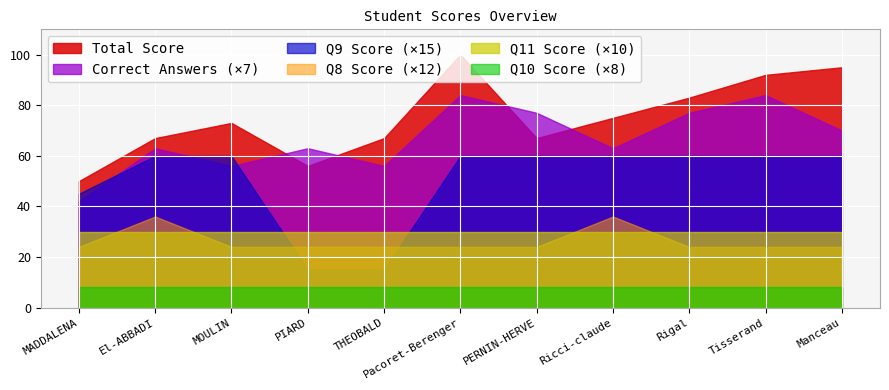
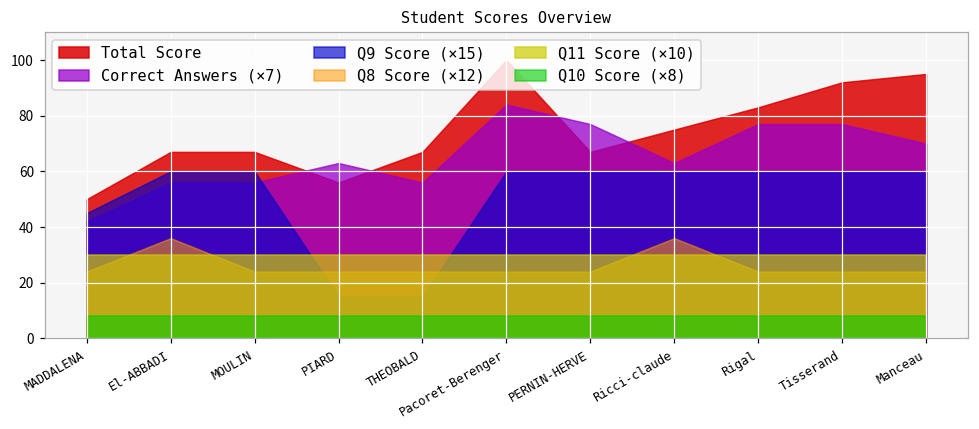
  {
    "Total Score": {
      "MADDALENA": 50,
      "El-ABBADI": 67,
-     "MOULIN": 73,
+     "MOULIN": 67,
      "PIARD": 56,
      "THEOBALD": 67,
      "PERNIN-HERVE": 67,
      "Ricci-claude": 75,
      "Rigal": 83,
      "Tisserand": 92,
      "Manceau": 95
    },
    "Correct Answers (×7)": {
      "MADDALENA": 42,
-     "El-ABBADI": 63,
+     "El-ABBADI": 56,
      "MOULIN": 56,
      "PIARD": 63,
      "THEOBALD": 56,
      "Pacoret-Berenger": 84,
      "PERNIN-HERVE": 77,
      "Ricci-claude": 63,
      "Rigal": 77,
-     "Tisserand": 84,
+     "Tisserand": 77,
      "Manceau": 70
    },
    "Q9 Score (×15)": {
      "MADDALENA": 45,
      "El-ABBADI": 60,
      "MOULIN": 60,
      "PIARD": 15,
      "THEOBALD": 15,
      "Pacoret-Berenger": 60,
      "PERNIN-HERVE": 60,
      "Ricci-claude": 60,
      "Rigal": 60,
      "Tisserand": 60,
      "Manceau": 60
    },
    "Q8 Score (×12)": {
      "MADDALENA": 24,
      "El-ABBADI": 36,
      "MOULIN": 24,
      "PIARD": 24,
      "THEOBALD": 24,
      "Pacoret-Berenger": 24,
      "PERNIN-HERVE": 24,
      "Ricci-claude": 36,
      "Rigal": 24,
      "Tisserand": 24,
      "Manceau": 24
    },
    "Q11 Score (×10)": {
      "MADDALENA": 30,
      "El-ABBADI": 30,
      "MOULIN": 30,
      "PIARD": 30,
      "THEOBALD": 30,
      "Pacoret-Berenger": 30,
      "PERNIN-HERVE": 30,
      "Ricci-claude": 30,
      "Rigal": 30,
      "Tisserand": 30,
      "Manceau": 30
    },
    "Q10 Score (×8)": {
      "MADDALENA": 8,
      "El-ABBADI": 8,
      "MOULIN": 8,
      "PIARD": 8,
      "THEOBALD": 8,
      "Pacoret-Berenger": 8,
      "PERNIN-HERVE": 8,
      "Ricci-claude": 8,
      "Rigal": 8,
      "Tisserand": 8,
      "Manceau": 8
    }
  }
